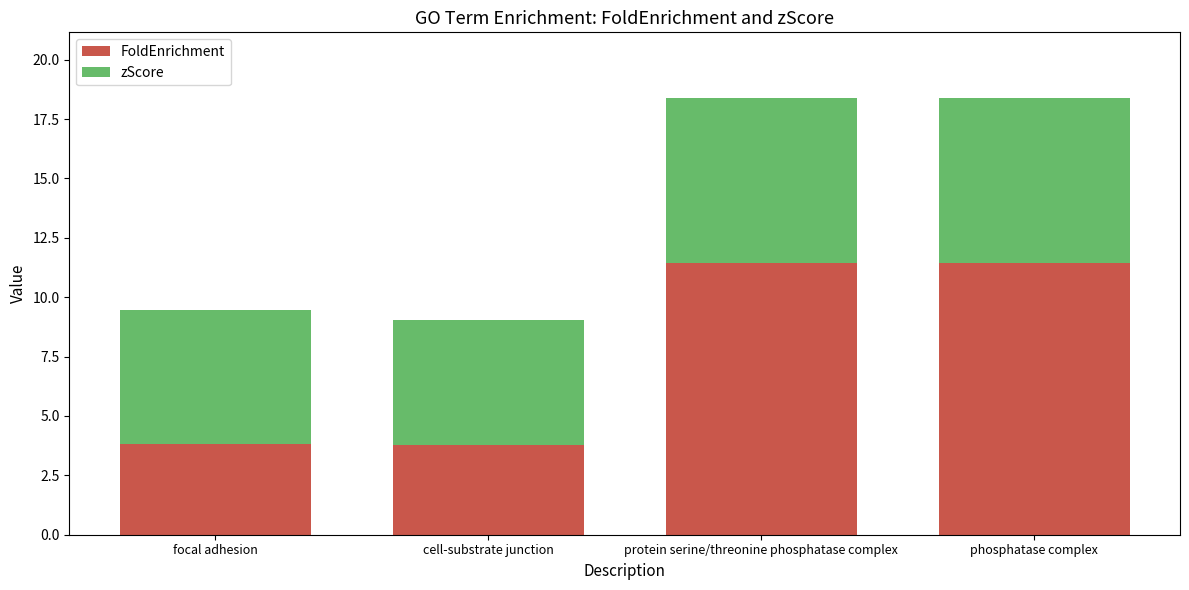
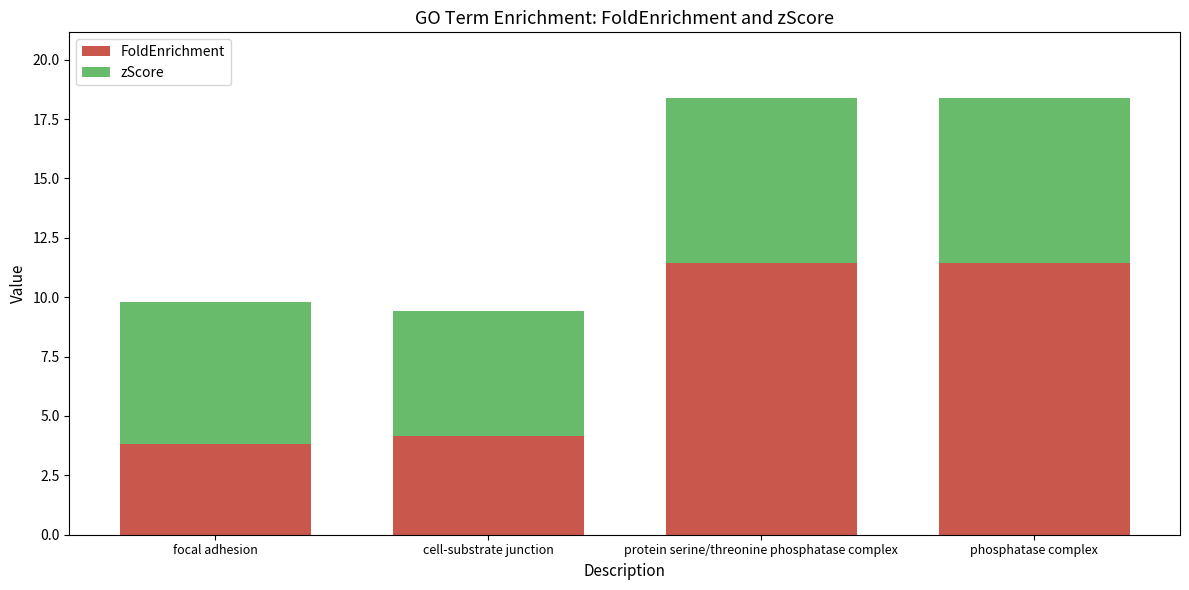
  {
    "FoldEnrichment": {
      "focal adhesion": 3.8,
-     "cell-substrate junction": 3.8,
+     "cell-substrate junction": 4.1,
      "protein serine/threonine phosphatase complex": 11.5,
      "phosphatase complex": 11.5
    },
    "zScore": {
-     "focal adhesion": 5.6,
+     "focal adhesion": 6.0,
      "cell-substrate junction": 5.3,
      "protein serine/threonine phosphatase complex": 6.9,
      "phosphatase complex": 6.9
    }
  }
